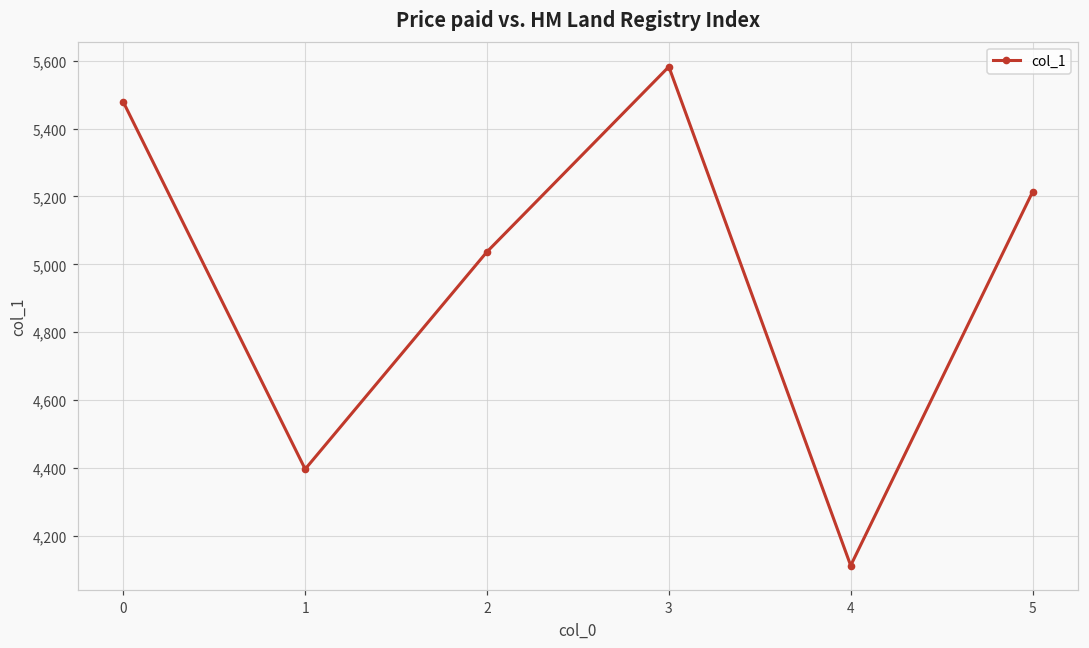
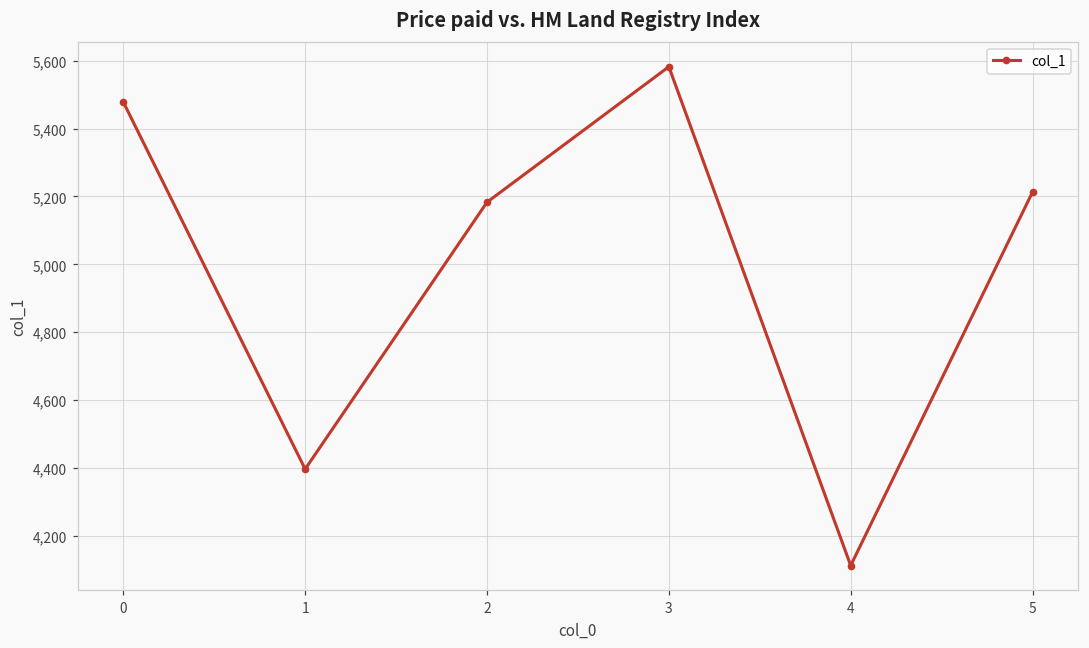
  {
    "0": "5,480",
    "1": "4,400",
-   "2": "5,040",
+   "2": "5,180",
    "3": "5,580",
    "4": "4,110",
    "5": "5,210"
  }
